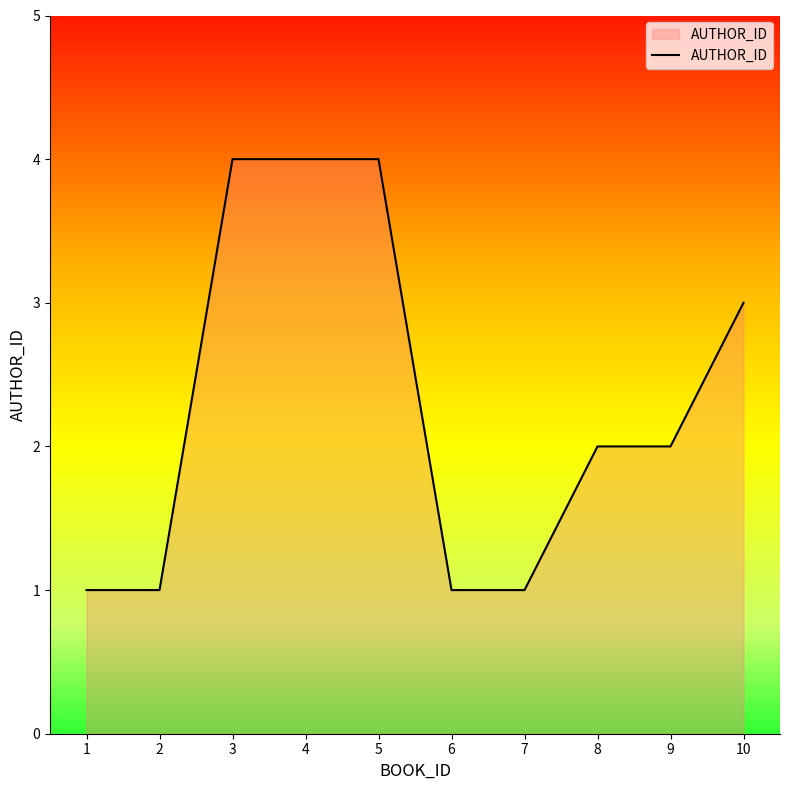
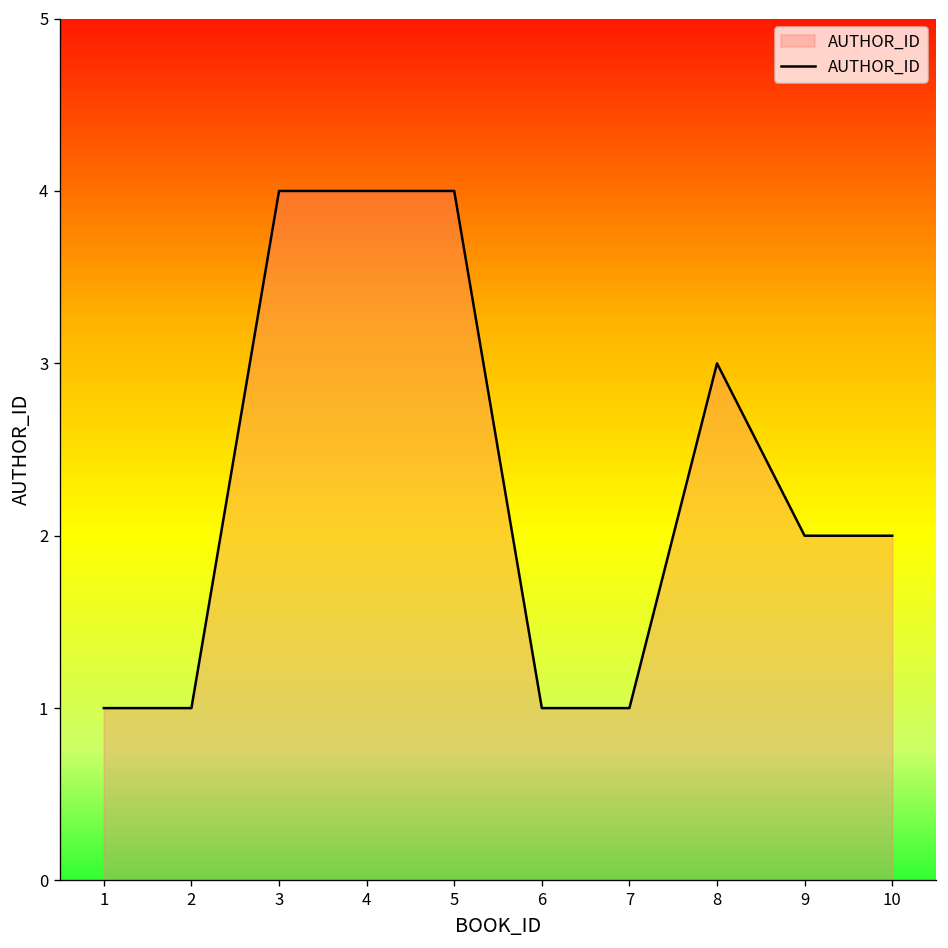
  {
    "1": 1,
    "2": 1,
    "3": 4,
    "4": 4,
    "5": 4,
    "6": 1,
    "7": 1,
-   "8": 2,
+   "8": 3,
    "9": 2,
-   "10": 3
+   "10": 2
  }
